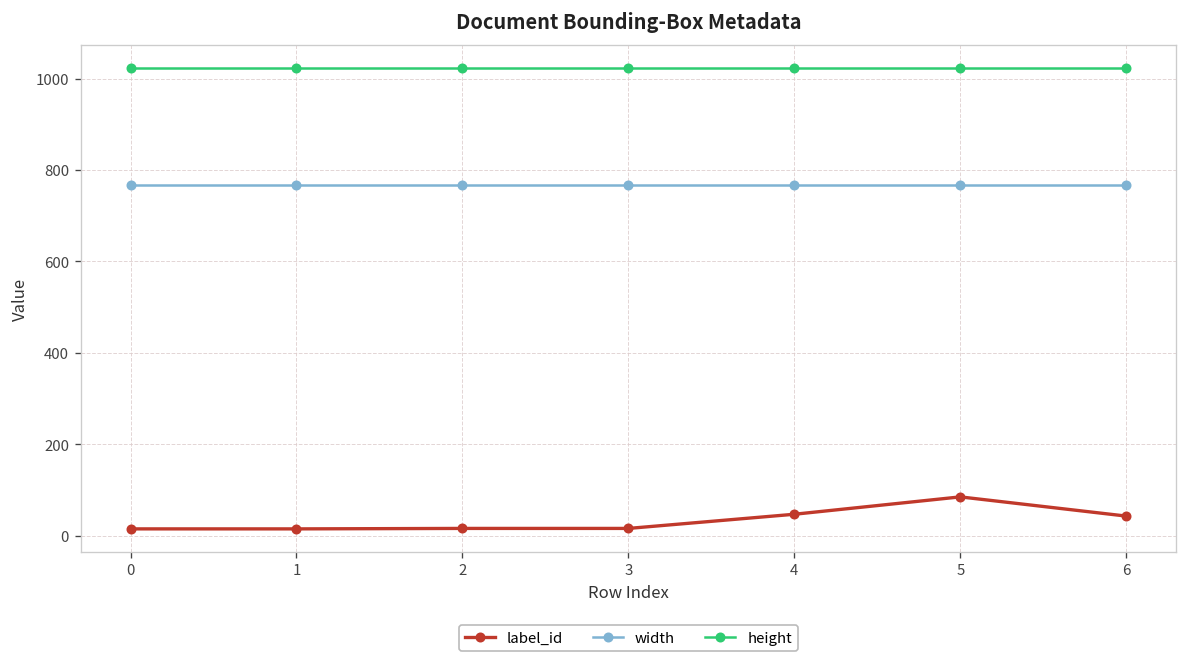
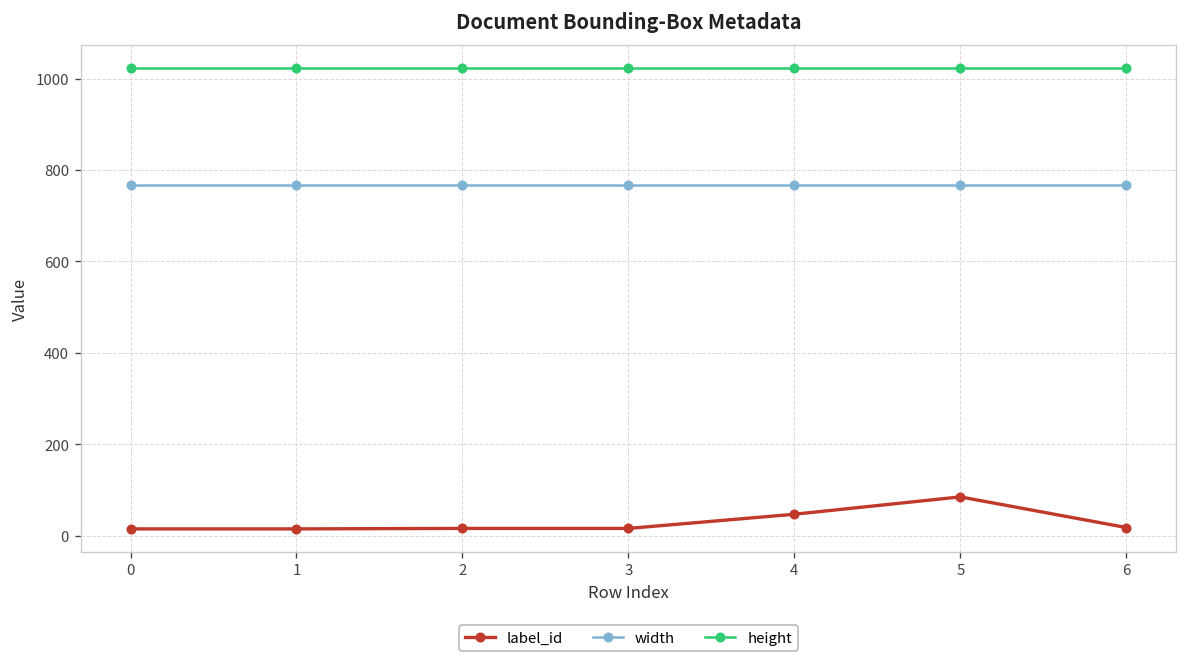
  {
    "label_id": {
      "0": 20,
      "1": 20,
      "2": 20,
      "3": 20,
      "4": 50,
      "5": 90,
-     "6": 40
+     "6": 20
    },
    "width": {
      "0": 770,
      "1": 770,
      "2": 770,
      "3": 770,
      "4": 770,
      "5": 770,
      "6": 770
    },
    "height": {
      "0": 1020,
      "1": 1020,
      "2": 1020,
      "3": 1020,
      "4": 1020,
      "5": 1020,
      "6": 1020
    }
  }
